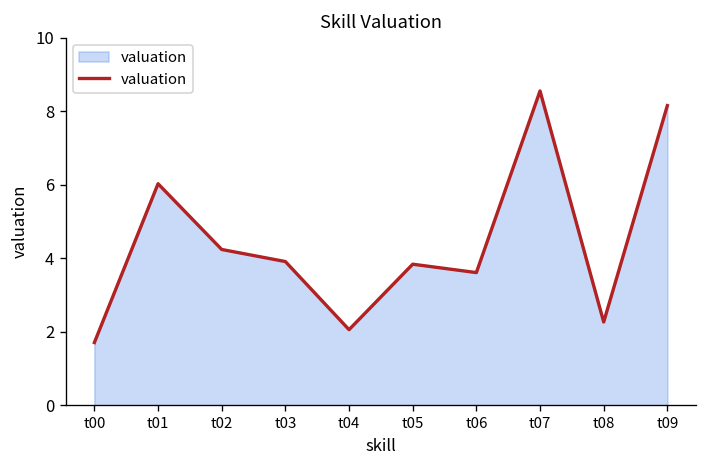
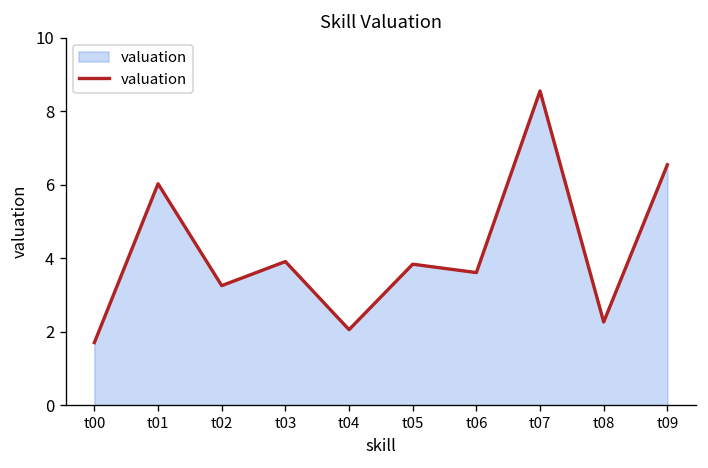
  {
    "t00": 1.7,
    "t01": 6.0,
-   "t02": 4.2,
+   "t02": 3.3,
    "t03": 3.9,
    "t04": 2.1,
    "t05": 3.8,
    "t06": 3.6,
    "t07": 8.5,
    "t08": 2.3,
-   "t09": 8.2
+   "t09": 6.5
  }
